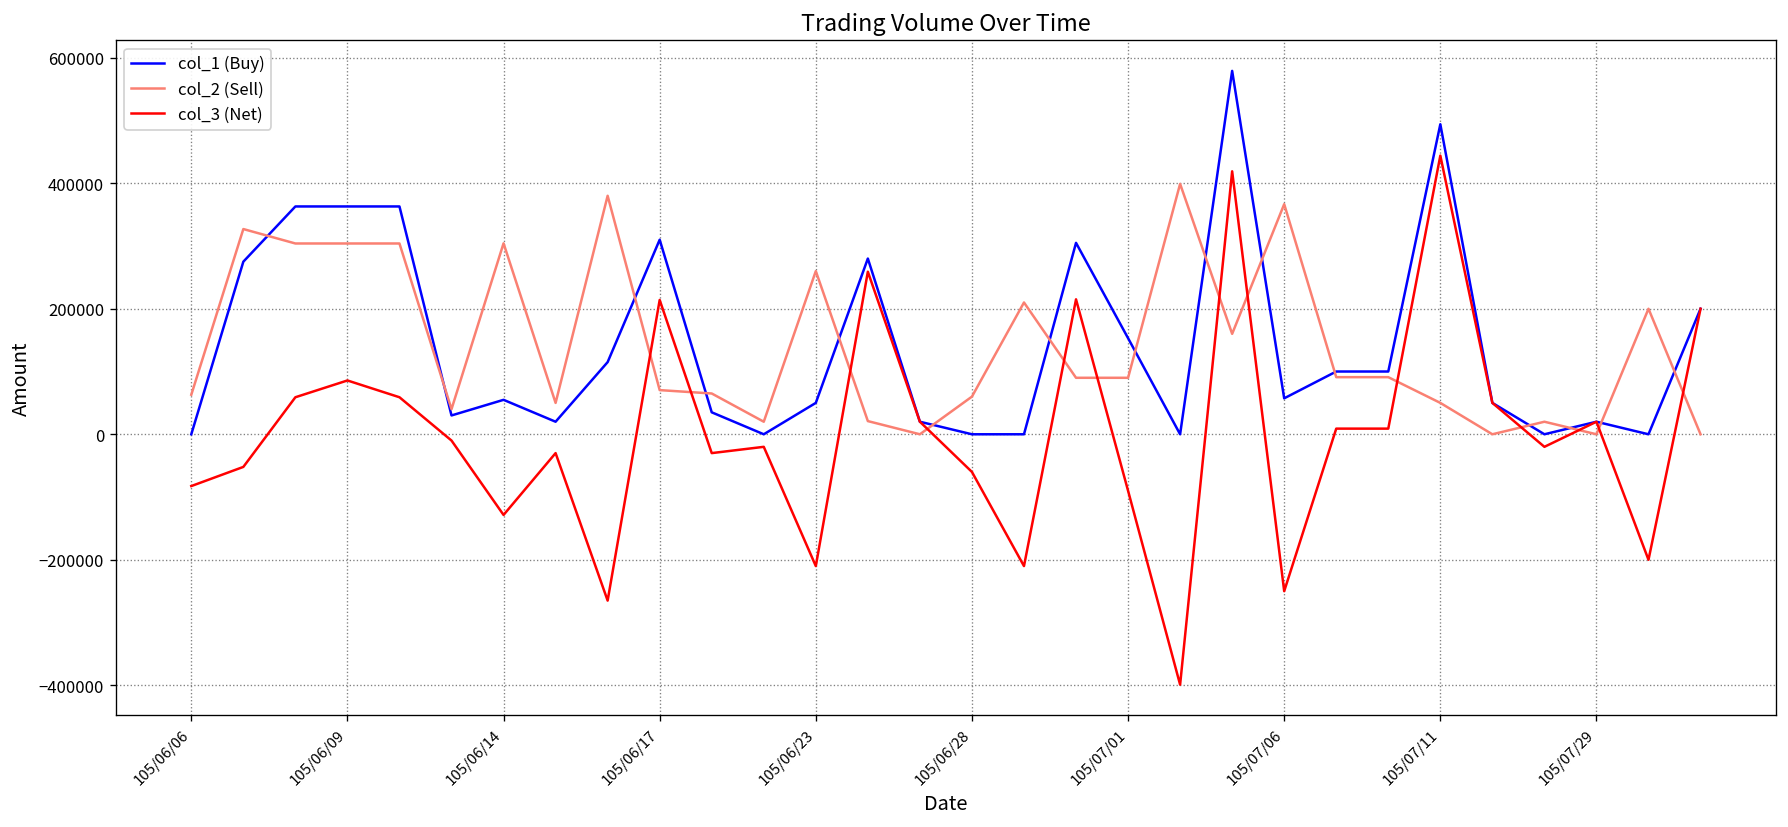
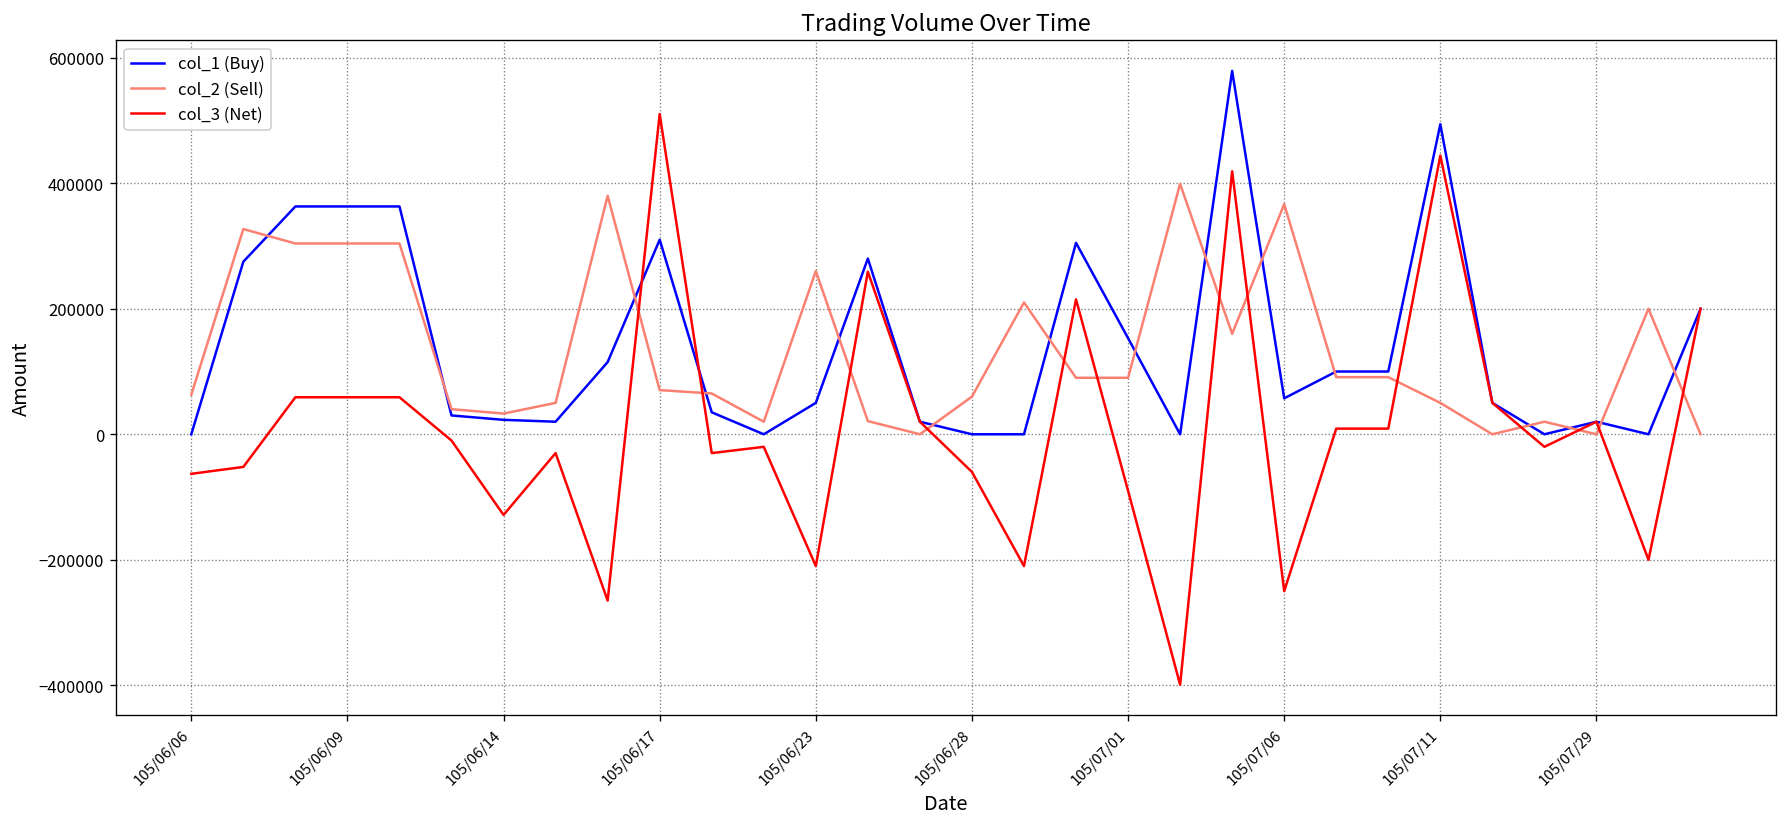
  {
    "col_1 (Buy)": {
      "105/06/06": 0,
      "105/06/09": 360000,
-     "105/06/14": 50000,
+     "105/06/14": 20000,
      "105/06/17": 310000,
      "105/06/23": 50000,
      "105/06/28": 0,
      "105/07/01": 150000,
      "105/07/06": 60000,
      "105/07/11": 490000
    },
    "col_2 (Sell)": {
      "105/06/06": 60000,
      "105/06/09": 300000,
-     "105/06/14": 300000,
+     "105/06/14": 30000,
      "105/06/17": 70000,
      "105/06/23": 260000,
      "105/06/28": 60000,
      "105/07/01": 90000,
      "105/07/06": 370000,
      "105/07/11": 50000,
      "105/07/29": 0
    },
    "col_3 (Net)": {
-     "105/06/06": -80000,
-     "105/06/09": 90000,
+     "105/06/06": -60000,
+     "105/06/09": 60000,
      "105/06/14": -130000,
-     "105/06/17": 210000,
+     "105/06/17": 510000,
      "105/06/23": -210000,
      "105/06/28": -60000,
      "105/07/01": -90000,
      "105/07/06": -250000,
      "105/07/11": 440000
    }
  }
